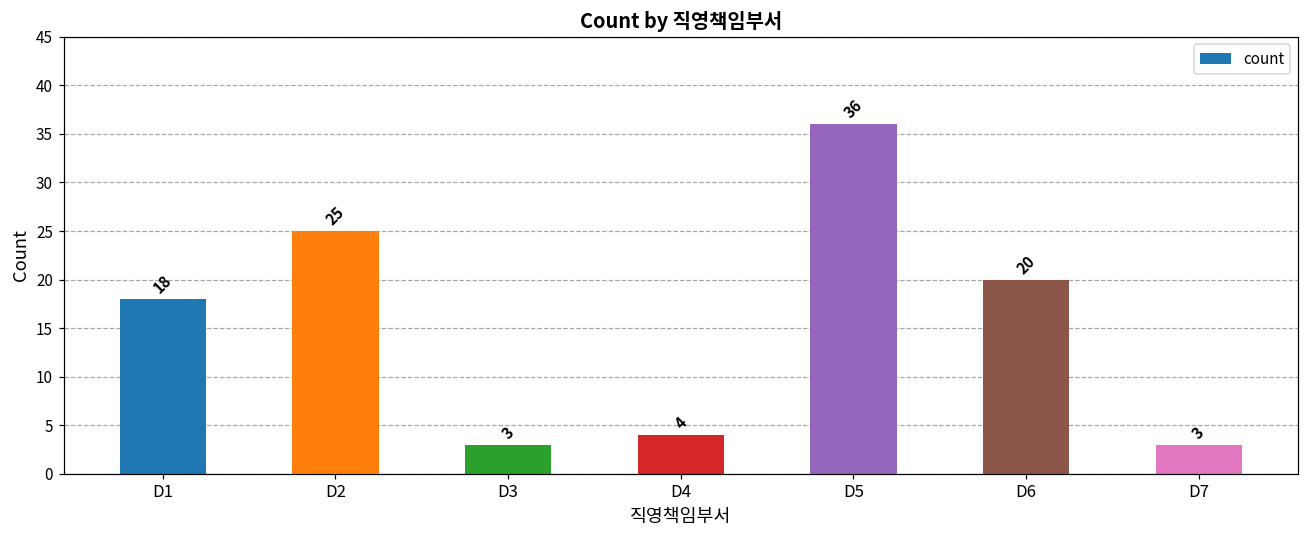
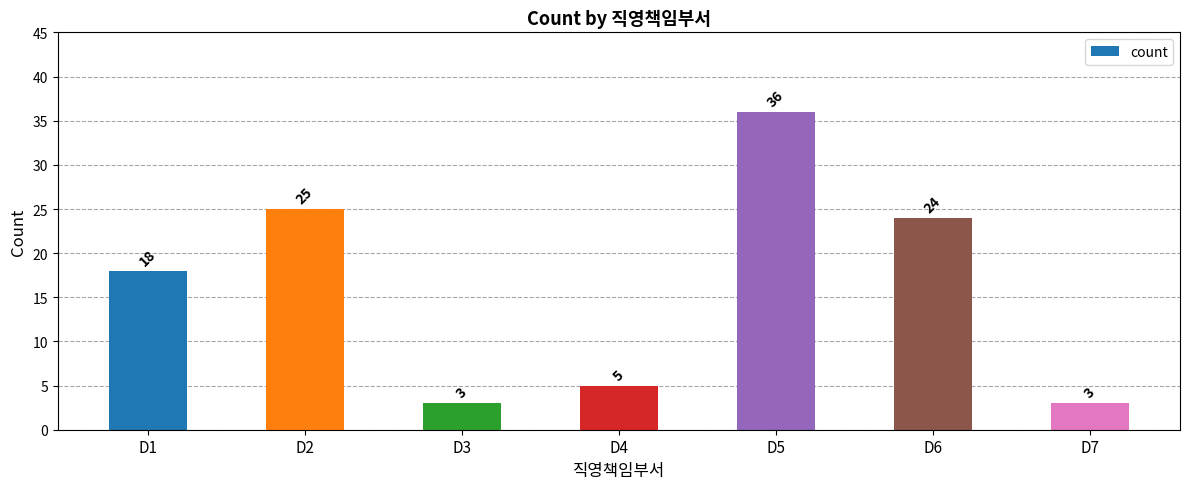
  {
    "D1": 18,
    "D2": 25,
    "D3": 3,
-   "D4": 4,
+   "D4": 5,
    "D5": 36,
-   "D6": 20,
+   "D6": 24,
    "D7": 3
  }
